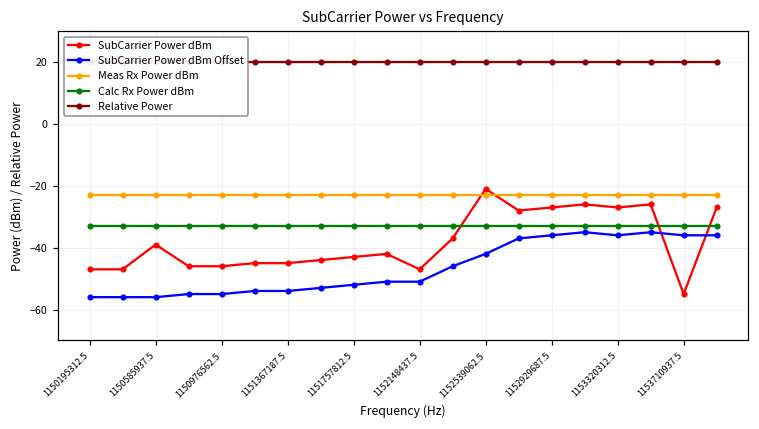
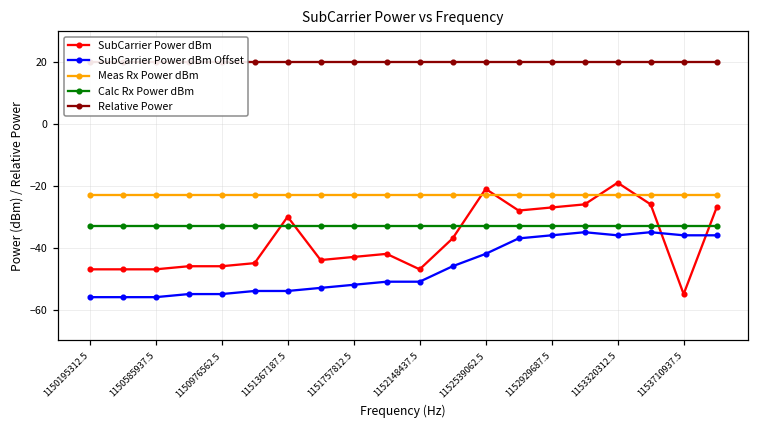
  {
    "SubCarrier Power dBm": {
      "1150195312.5": -47,
-     "1150585937.5": -39,
+     "1150585937.5": -47,
      "1150976562.5": -46,
-     "1151367187.5": -45,
+     "1151367187.5": -30,
      "1151757812.5": -43,
      "1152148437.5": -47,
      "1152539062.5": -21,
      "1152929687.5": -27,
-     "1153320312.5": -27,
+     "1153320312.5": -19,
      "1153710937.5": -55
    },
    "SubCarrier Power dBm Offset": {
      "1150195312.5": -56,
      "1150585937.5": -56,
      "1150976562.5": -55,
      "1151367187.5": -54,
      "1151757812.5": -52,
      "1152148437.5": -51,
      "1152539062.5": -42,
      "1152929687.5": -36,
      "1153320312.5": -36,
      "1153710937.5": -36
    },
    "Meas Rx Power dBm": {
      "1150195312.5": -23,
      "1150585937.5": -23,
      "1150976562.5": -23,
      "1151367187.5": -23,
      "1151757812.5": -23,
      "1152148437.5": -23,
      "1152539062.5": -23,
      "1152929687.5": -23,
      "1153320312.5": -23,
      "1153710937.5": -23
    },
    "Calc Rx Power dBm": {
      "1150195312.5": -33,
      "1150585937.5": -33,
      "1150976562.5": -33,
      "1151367187.5": -33,
      "1151757812.5": -33,
      "1152148437.5": -33,
      "1152539062.5": -33,
      "1152929687.5": -33,
      "1153320312.5": -33,
      "1153710937.5": -33
    },
    "Relative Power": {
      "1151367187.5": 20,
      "1151757812.5": 20,
      "1152148437.5": 20,
      "1152539062.5": 20,
      "1152929687.5": 20,
      "1153320312.5": 20,
      "1153710937.5": 20
    }
  }
